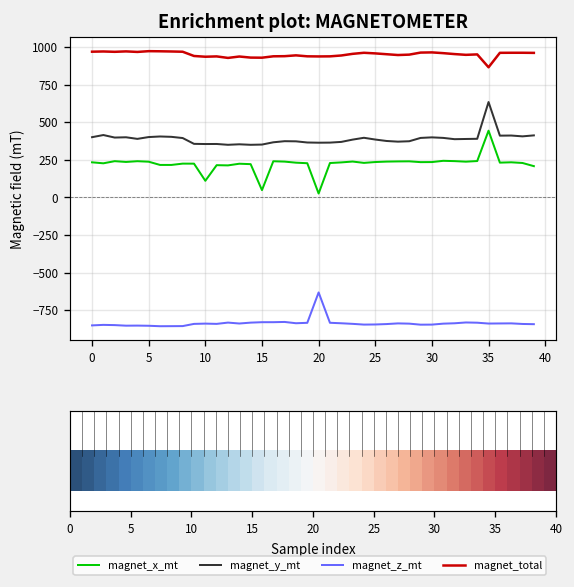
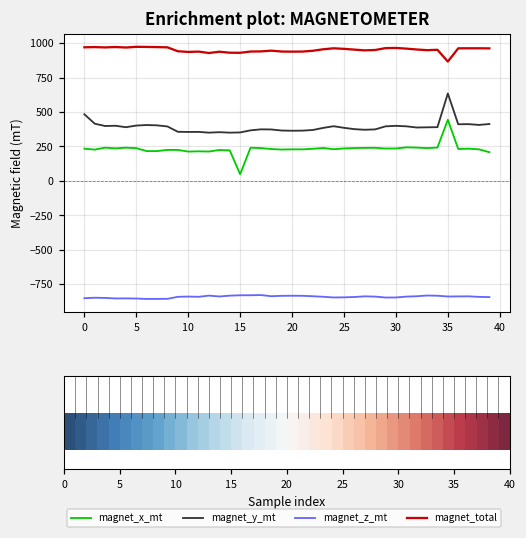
  {
    "magnet_x_mt": {
      "0": 230,
      "5": 240,
-     "10": 110,
+     "10": 210,
      "15": 50,
-     "20": 30,
+     "20": 230,
      "25": 240,
      "30": 240,
      "35": 440
    },
    "magnet_y_mt": {
-     "0": 400,
+     "0": 480,
      "5": 400,
      "10": 360,
      "15": 350,
      "20": 360,
      "25": 390,
      "30": 400,
      "35": 630
    },
    "magnet_z_mt": {
      "0": -850,
      "5": -850,
      "10": -840,
      "15": -830,
-     "20": -630,
+     "20": -830,
      "25": -850,
      "30": -850,
      "35": -840
    },
    "magnet_total": {
      "0": 970,
      "5": 970,
      "10": 940,
      "15": 930,
      "20": 940,
      "25": 960,
      "30": 970,
      "35": 870
    }
  }
